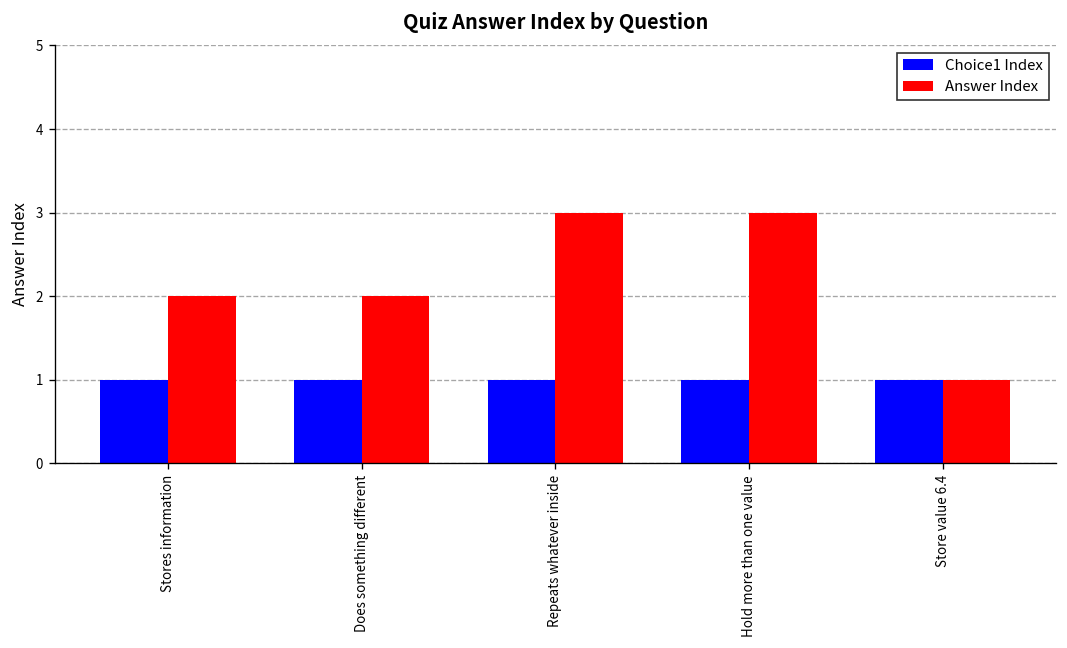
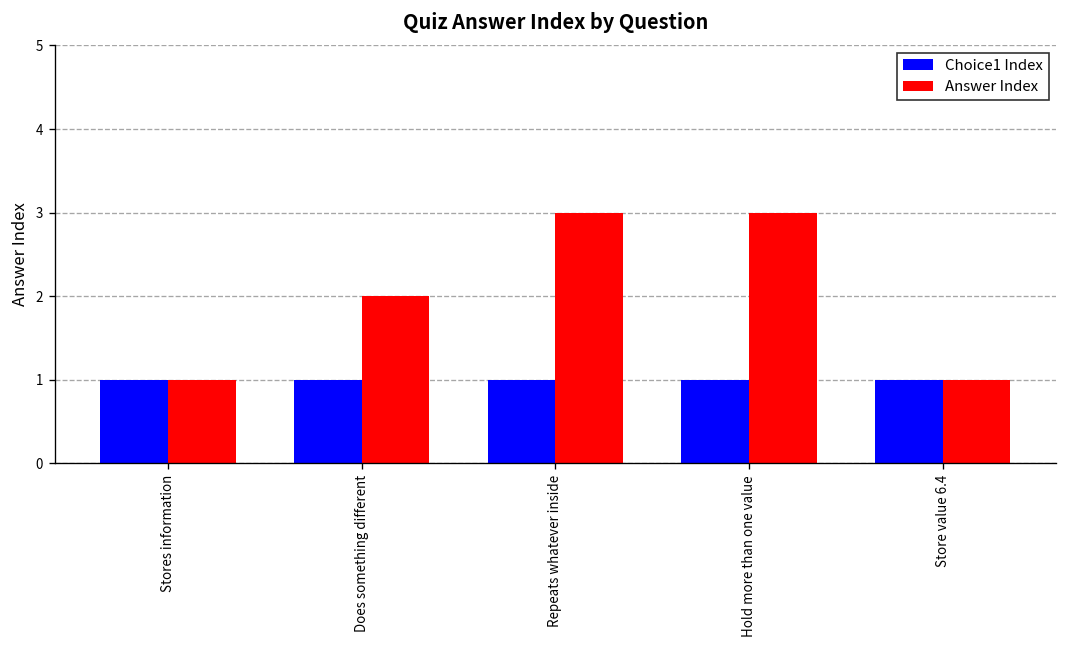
  {
    "Choice1 Index": {
      "Stores information": 1,
      "Does something different": 1,
      "Repeats whatever inside": 1,
      "Hold more than one value": 1,
      "Store value 6.4": 1
    },
    "Answer Index": {
-     "Stores information": 2,
+     "Stores information": 1,
      "Does something different": 2,
      "Repeats whatever inside": 3,
      "Hold more than one value": 3,
      "Store value 6.4": 1
    }
  }
